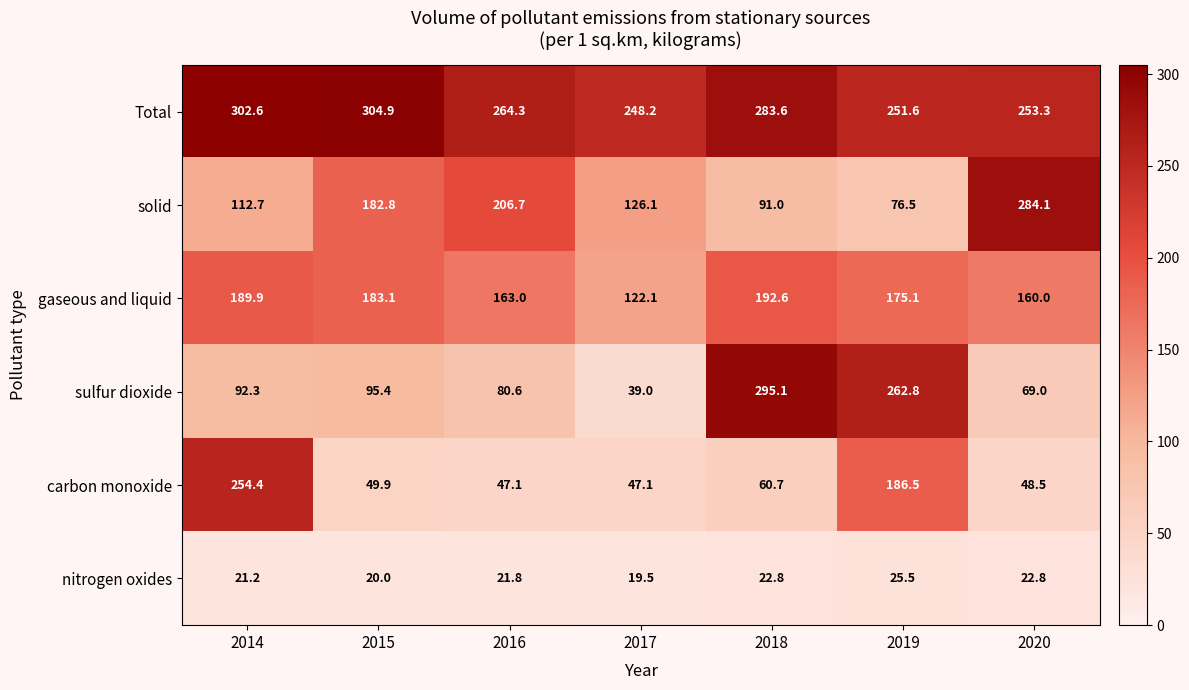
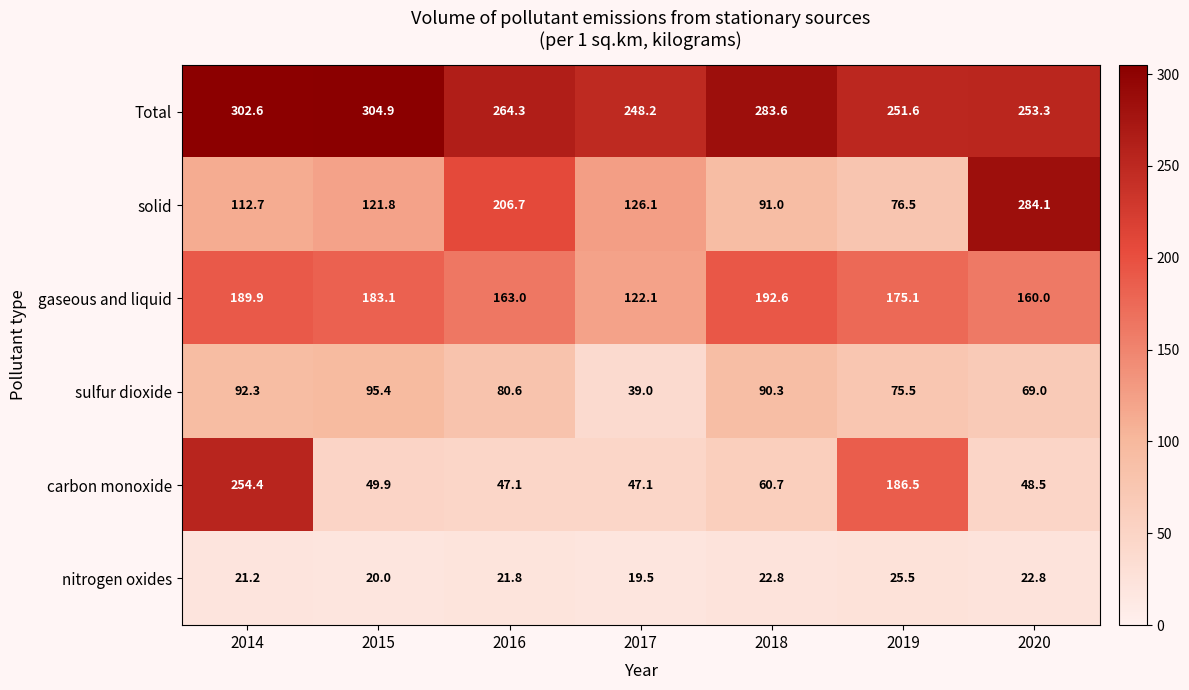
  {
    "Total": {
      "2014": 302.6,
      "2015": 304.9,
      "2016": 264.3,
      "2017": 248.2,
      "2018": 283.6,
      "2019": 251.6,
      "2020": 253.3
    },
    "solid": {
      "2014": 112.7,
-     "2015": 182.8,
+     "2015": 121.8,
      "2016": 206.7,
      "2017": 126.1,
      "2018": 91.0,
      "2019": 76.5,
      "2020": 284.1
    },
    "gaseous and liquid": {
      "2014": 189.9,
      "2015": 183.1,
      "2016": 163.0,
      "2017": 122.1,
      "2018": 192.6,
      "2019": 175.1,
      "2020": 160.0
    },
    "sulfur dioxide": {
      "2014": 92.3,
      "2015": 95.4,
      "2016": 80.6,
      "2017": 39.0,
-     "2018": 295.1,
-     "2019": 262.8,
+     "2018": 90.3,
+     "2019": 75.5,
      "2020": 69.0
    },
    "carbon monoxide": {
      "2014": 254.4,
      "2015": 49.9,
      "2016": 47.1,
      "2017": 47.1,
      "2018": 60.7,
      "2019": 186.5,
      "2020": 48.5
    },
    "nitrogen oxides": {
      "2014": 21.2,
      "2015": 20.0,
      "2016": 21.8,
      "2017": 19.5,
      "2018": 22.8,
      "2019": 25.5,
      "2020": 22.8
    }
  }
